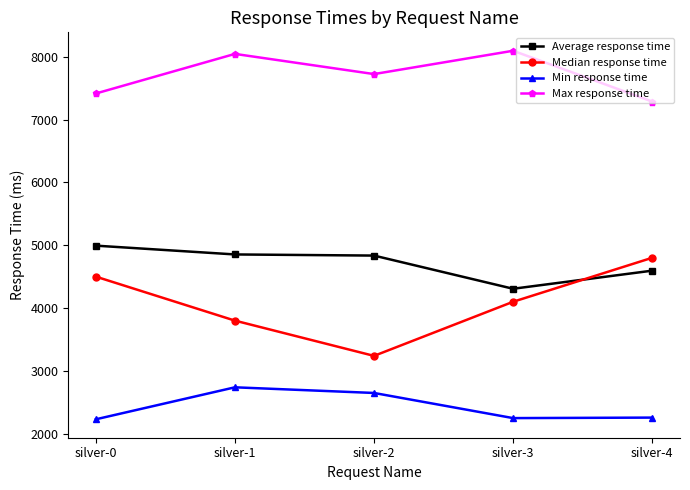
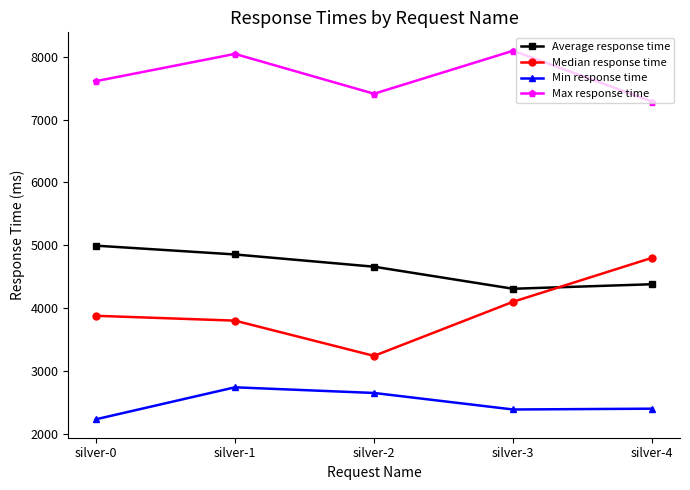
  {
    "Average response time": {
      "silver-0": 5000,
      "silver-1": 4900,
-     "silver-2": 4800,
+     "silver-2": 4700,
      "silver-3": 4300,
-     "silver-4": 4600
+     "silver-4": 4400
    },
    "Median response time": {
-     "silver-0": 4500,
+     "silver-0": 3900,
      "silver-1": 3800,
      "silver-2": 3200,
      "silver-3": 4100,
      "silver-4": 4800
    },
    "Min response time": {
      "silver-0": 2200,
      "silver-1": 2700,
      "silver-2": 2600,
-     "silver-3": 2200,
-     "silver-4": 2300
+     "silver-3": 2400,
+     "silver-4": 2400
    },
    "Max response time": {
-     "silver-0": 7400,
+     "silver-0": 7600,
      "silver-1": 8000,
-     "silver-2": 7700,
+     "silver-2": 7400,
      "silver-3": 8100
    }
  }
